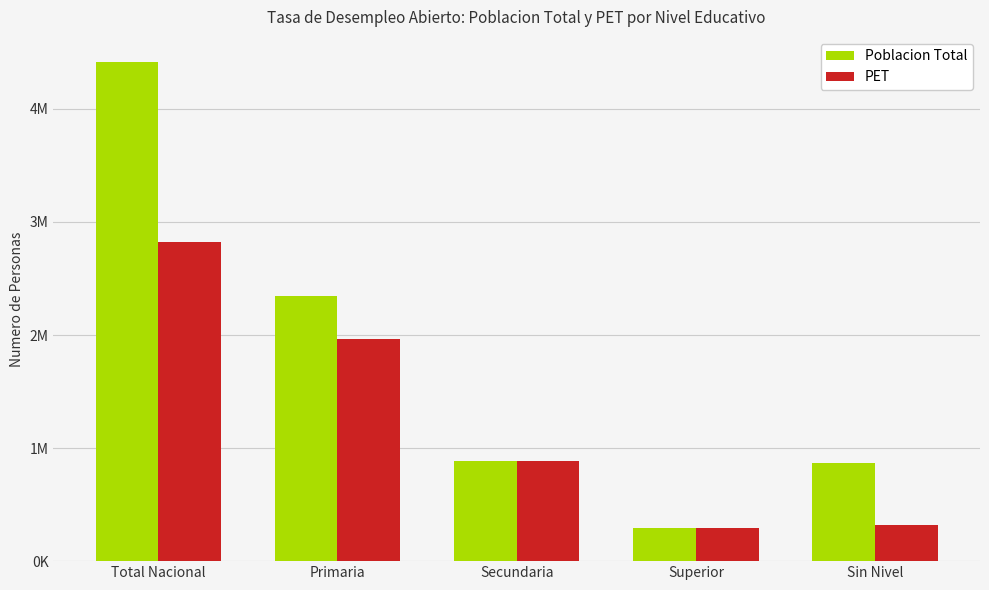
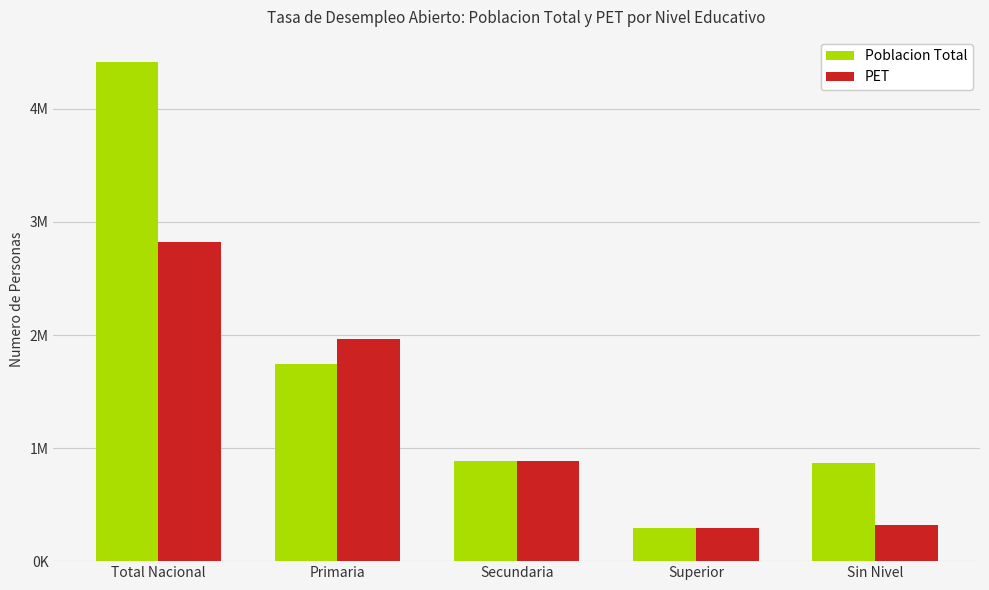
  {
    "Poblacion Total": {
      "Total Nacional": 4420000,
-     "Primaria": 2340000,
+     "Primaria": 1740000,
      "Secundaria": 890000,
      "Superior": 290000,
      "Sin Nivel": 870000
    },
    "PET": {
      "Total Nacional": 2820000,
      "Primaria": 1960000,
      "Secundaria": 890000,
      "Superior": 290000,
      "Sin Nivel": 320000
    }
  }
